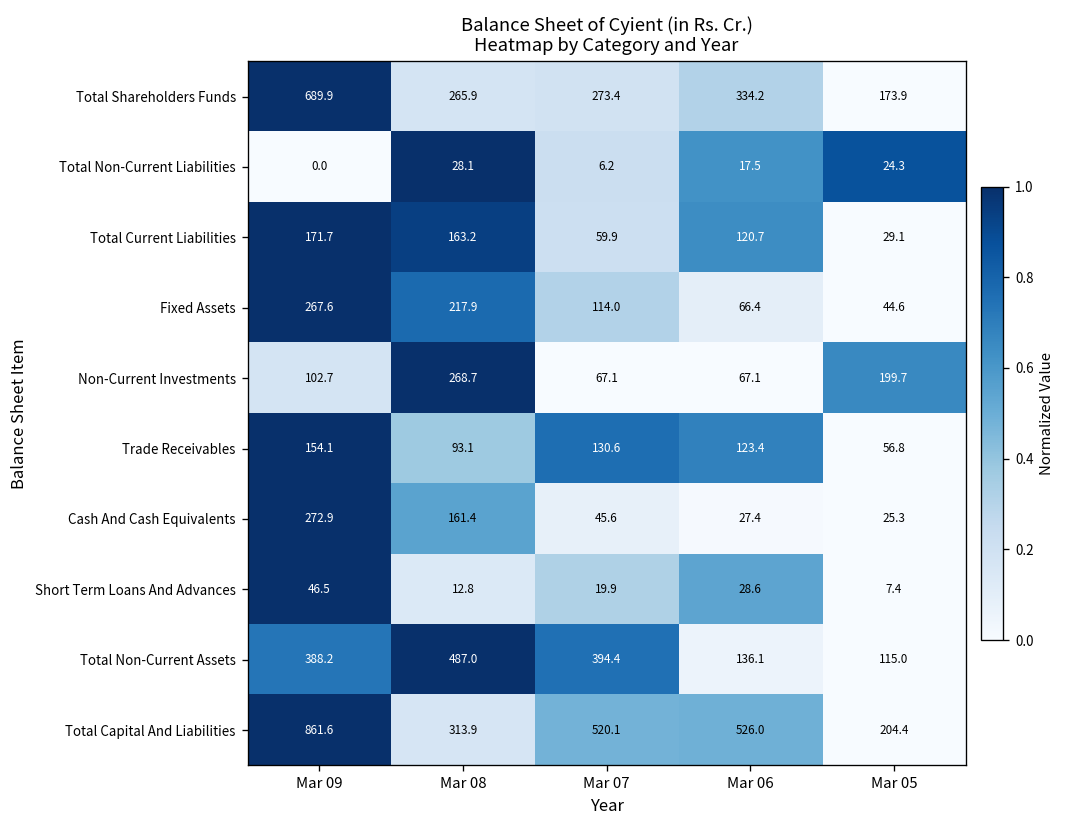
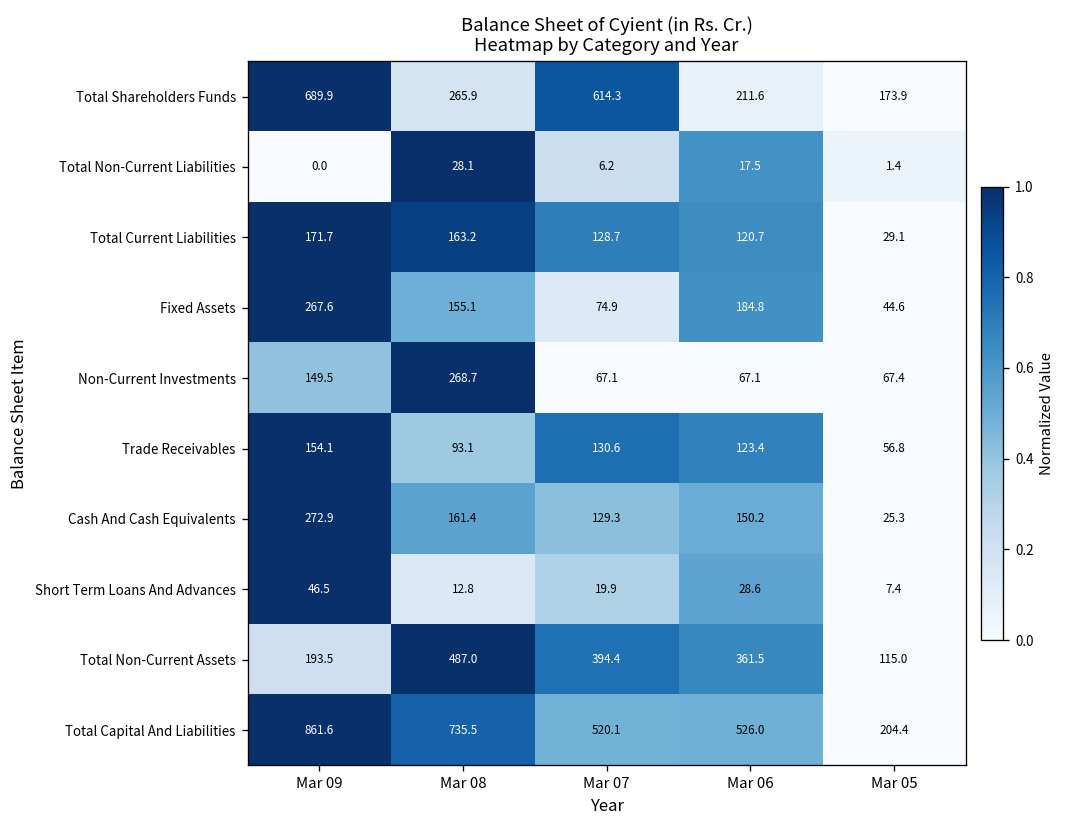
  {
    "Total Shareholders Funds": {
      "Mar 09": 689.9,
      "Mar 08": 265.9,
-     "Mar 07": 273.4,
-     "Mar 06": 334.2,
+     "Mar 07": 614.3,
+     "Mar 06": 211.6,
      "Mar 05": 173.9
    },
    "Total Non-Current Liabilities": {
      "Mar 09": 0.0,
      "Mar 08": 28.1,
      "Mar 07": 6.2,
      "Mar 06": 17.5,
-     "Mar 05": 24.3
+     "Mar 05": 1.4
    },
    "Total Current Liabilities": {
      "Mar 09": 171.7,
      "Mar 08": 163.2,
-     "Mar 07": 59.9,
+     "Mar 07": 128.7,
      "Mar 06": 120.7,
      "Mar 05": 29.1
    },
    "Fixed Assets": {
      "Mar 09": 267.6,
-     "Mar 08": 217.9,
-     "Mar 07": 114.0,
-     "Mar 06": 66.4,
+     "Mar 08": 155.1,
+     "Mar 07": 74.9,
+     "Mar 06": 184.8,
      "Mar 05": 44.6
    },
    "Non-Current Investments": {
-     "Mar 09": 102.7,
+     "Mar 09": 149.5,
      "Mar 08": 268.7,
      "Mar 07": 67.1,
      "Mar 06": 67.1,
-     "Mar 05": 199.7
+     "Mar 05": 67.4
    },
    "Trade Receivables": {
      "Mar 09": 154.1,
      "Mar 08": 93.1,
      "Mar 07": 130.6,
      "Mar 06": 123.4,
      "Mar 05": 56.8
    },
    "Cash And Cash Equivalents": {
      "Mar 09": 272.9,
      "Mar 08": 161.4,
-     "Mar 07": 45.6,
-     "Mar 06": 27.4,
+     "Mar 07": 129.3,
+     "Mar 06": 150.2,
      "Mar 05": 25.3
    },
    "Short Term Loans And Advances": {
      "Mar 09": 46.5,
      "Mar 08": 12.8,
      "Mar 07": 19.9,
      "Mar 06": 28.6,
      "Mar 05": 7.4
    },
    "Total Non-Current Assets": {
-     "Mar 09": 388.2,
+     "Mar 09": 193.5,
      "Mar 08": 487.0,
      "Mar 07": 394.4,
-     "Mar 06": 136.1,
+     "Mar 06": 361.5,
      "Mar 05": 115.0
    },
    "Total Capital And Liabilities": {
      "Mar 09": 861.6,
-     "Mar 08": 313.9,
+     "Mar 08": 735.5,
      "Mar 07": 520.1,
      "Mar 06": 526.0,
      "Mar 05": 204.4
    }
  }
